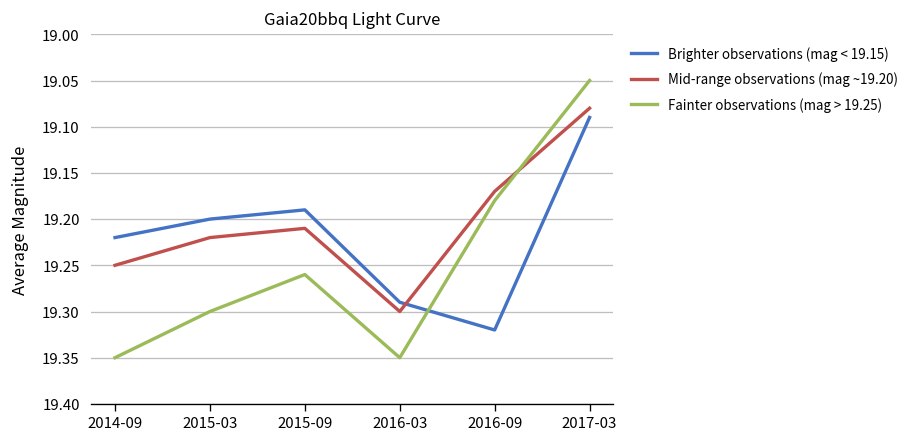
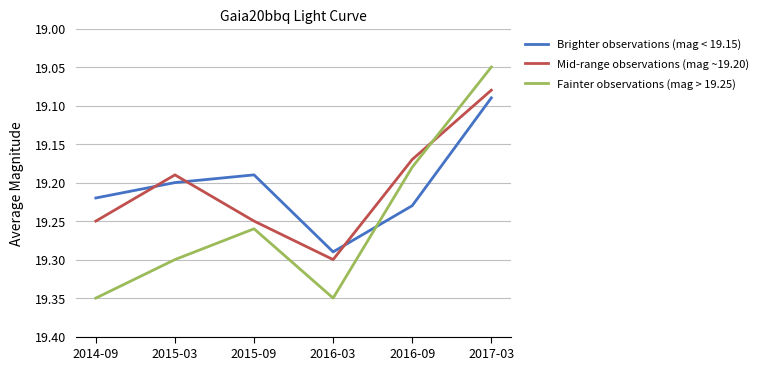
  {
    "Brighter observations (mag < 19.15)": {
      "2014-09": 19.22,
      "2015-03": 19.20,
      "2015-09": 19.19,
      "2016-03": 19.29,
-     "2016-09": 19.32,
+     "2016-09": 19.23,
      "2017-03": 19.09
    },
    "Mid-range observations (mag ~19.20)": {
      "2014-09": 19.25,
-     "2015-03": 19.22,
-     "2015-09": 19.21,
+     "2015-03": 19.19,
+     "2015-09": 19.25,
      "2016-03": 19.30,
      "2016-09": 19.17,
      "2017-03": 19.08
    },
    "Fainter observations (mag > 19.25)": {
      "2014-09": 19.35,
      "2015-03": 19.30,
      "2015-09": 19.26,
      "2016-03": 19.35,
      "2016-09": 19.18,
      "2017-03": 19.05
    }
  }
